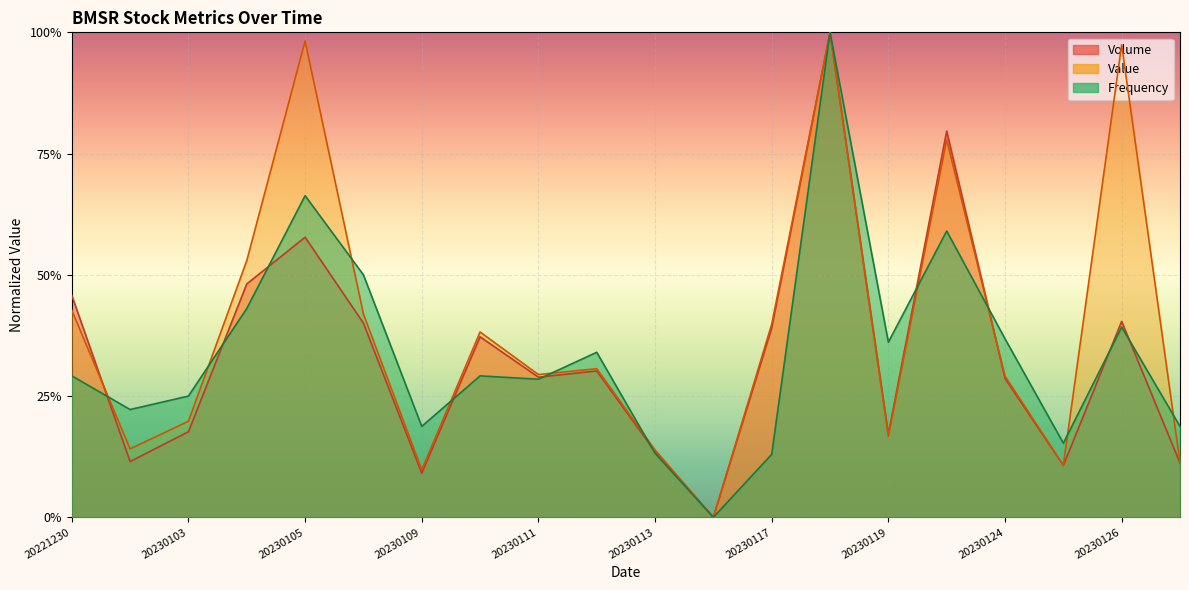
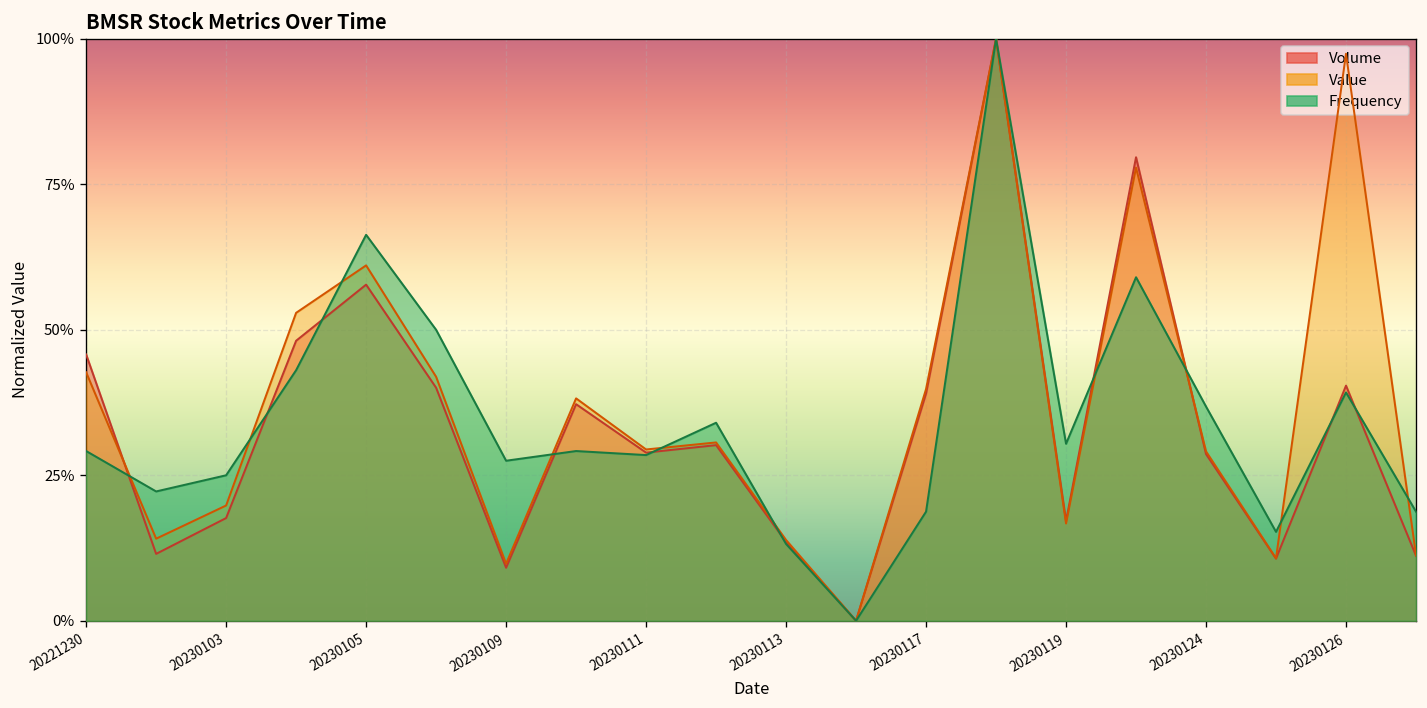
  {
    "Volume": {
      "20221230": "46%",
      "20230103": "18%",
      "20230105": "58%",
      "20230109": "9%",
      "20230117": "39%",
      "20230126": "40%"
    },
    "Value": {
      "20221230": "43%",
      "20230103": "20%",
-     "20230105": "98%",
+     "20230105": "61%",
      "20230109": "10%",
      "20230111": "29%",
      "20230117": "40%"
    },
    "Frequency": {
      "20221230": "29%",
      "20230103": "25%",
      "20230105": "66%",
-     "20230109": "19%",
-     "20230117": "13%",
-     "20230119": "36%",
+     "20230109": "28%",
+     "20230117": "19%",
+     "20230119": "30%",
      "20230124": "37%",
      "20230126": "39%"
    }
  }
